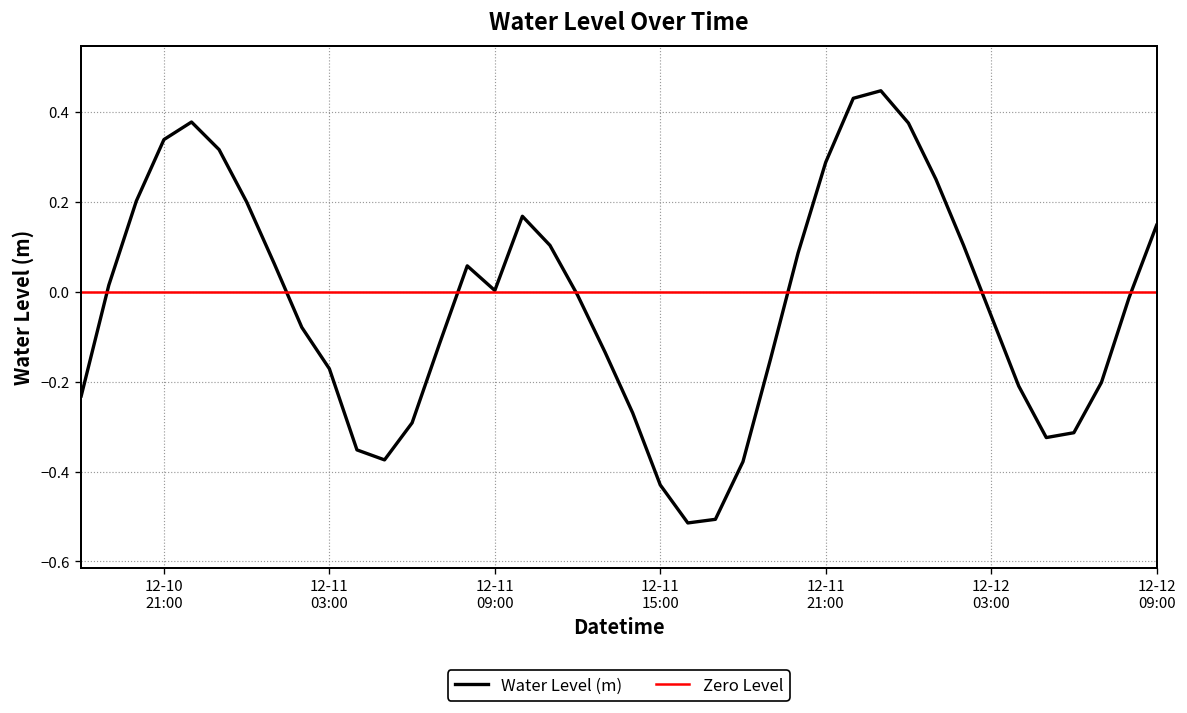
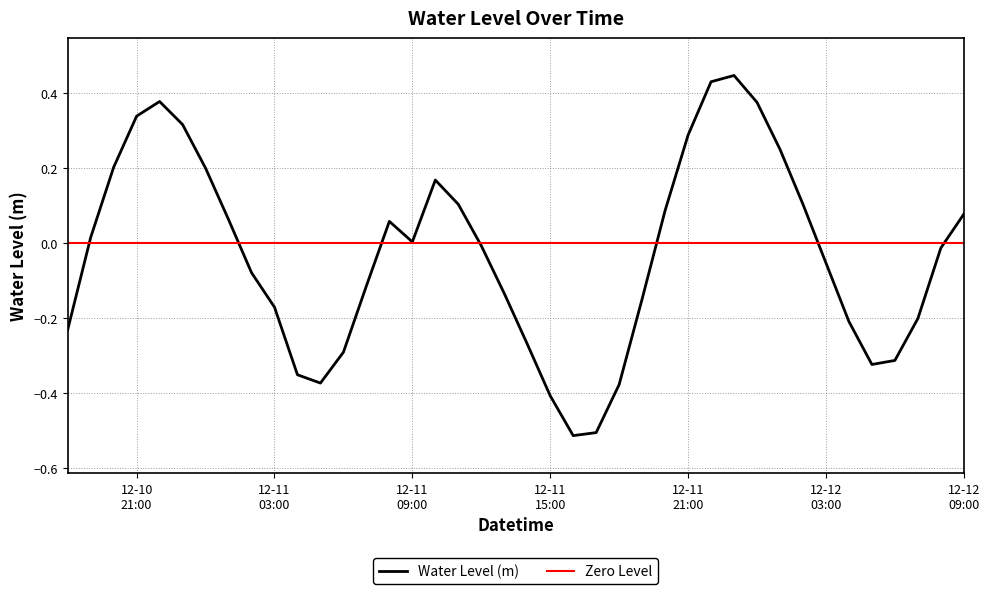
  {
    "12-10 21:00": 0.34,
    "12-11 03:00": -0.17,
    "12-11 09:00": 0.00,
-   "12-11 15:00": -0.43,
+   "12-11 15:00": -0.41,
    "12-11 21:00": 0.29,
    "12-12 03:00": -0.05,
-   "12-12 09:00": 0.15
+   "12-12 09:00": 0.08
  }
